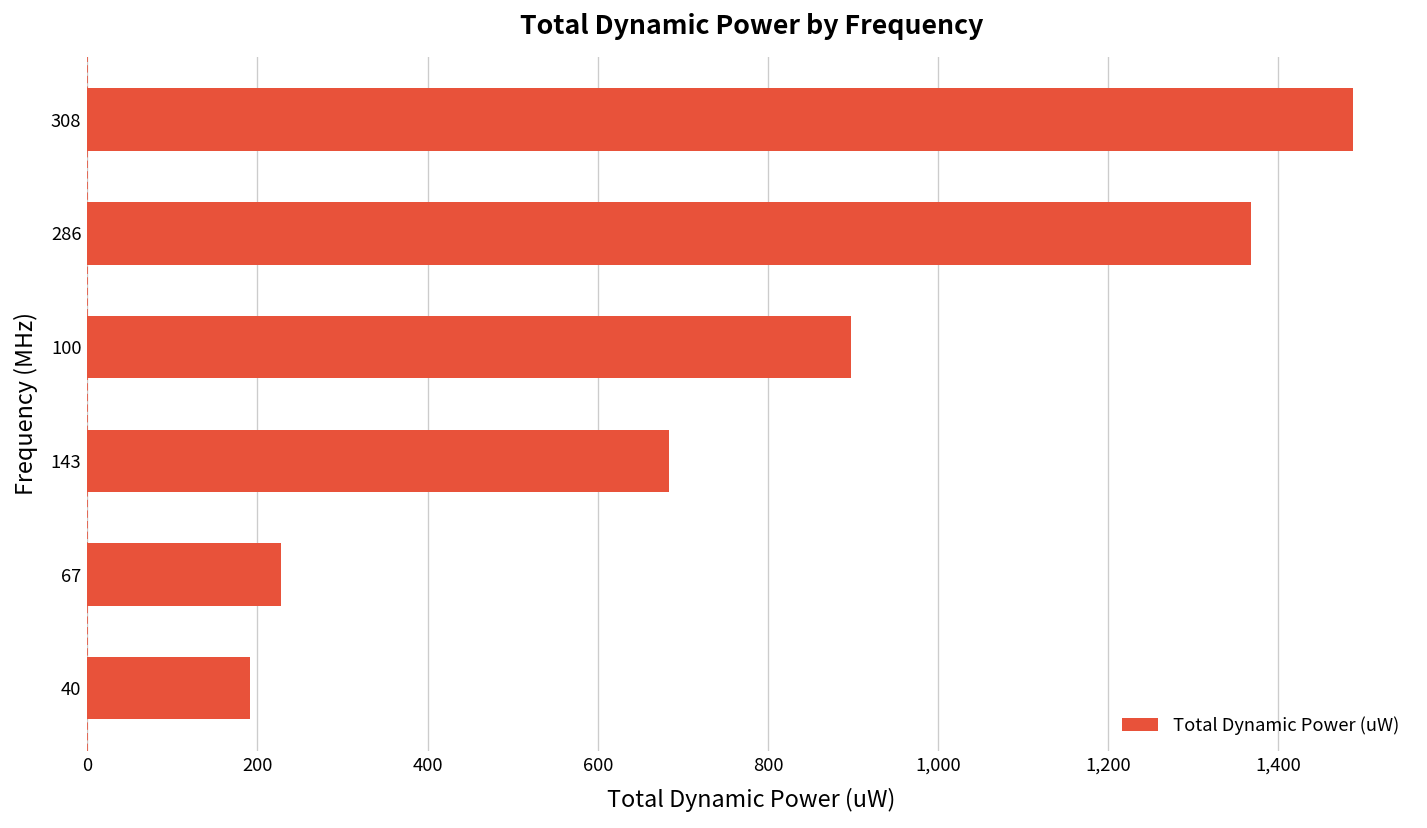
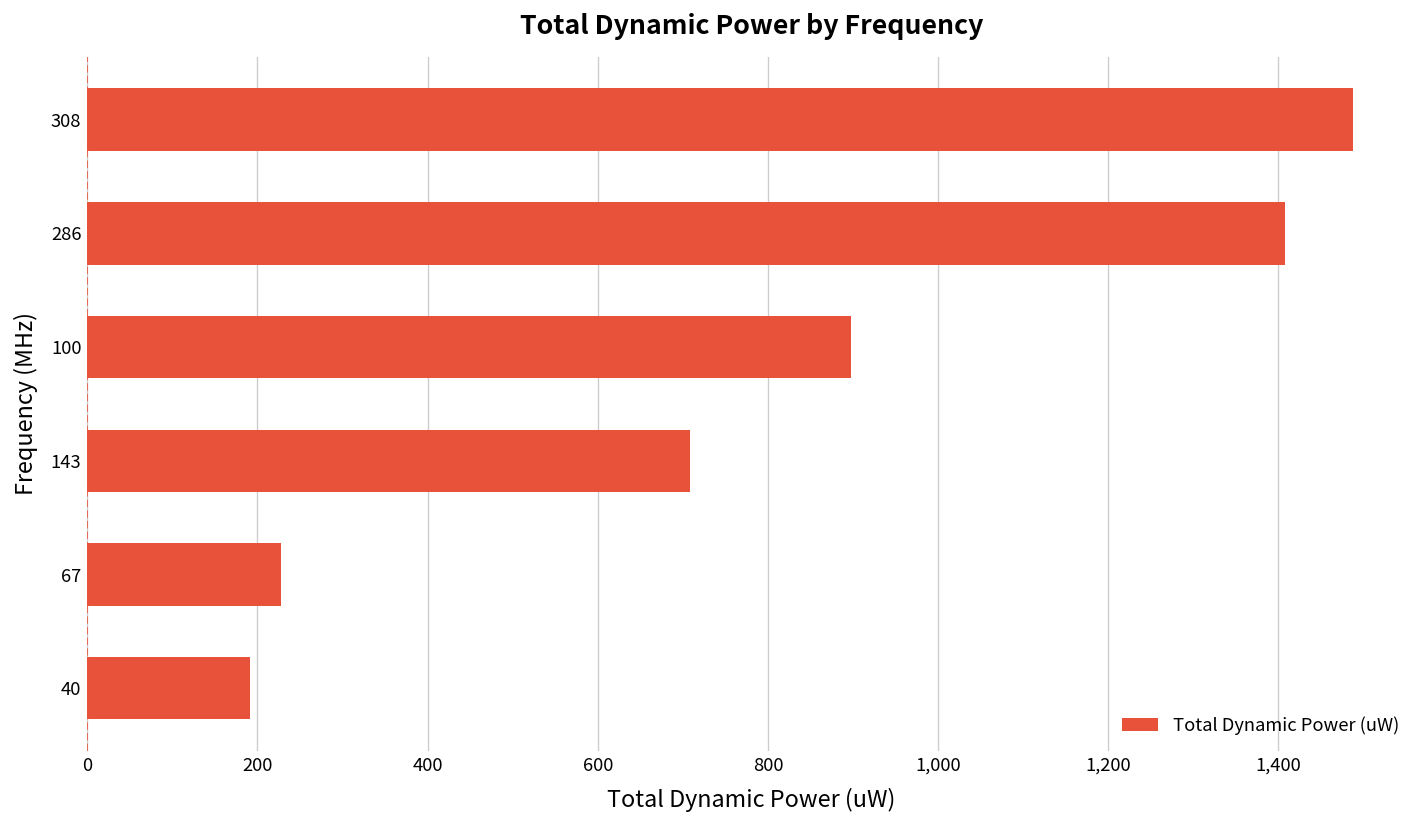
  {
    "308": "1,490",
-   "286": "1,370",
+   "286": "1,410",
    "100": "900",
-   "143": "680",
+   "143": "710",
    "67": "230",
    "40": "190"
  }
